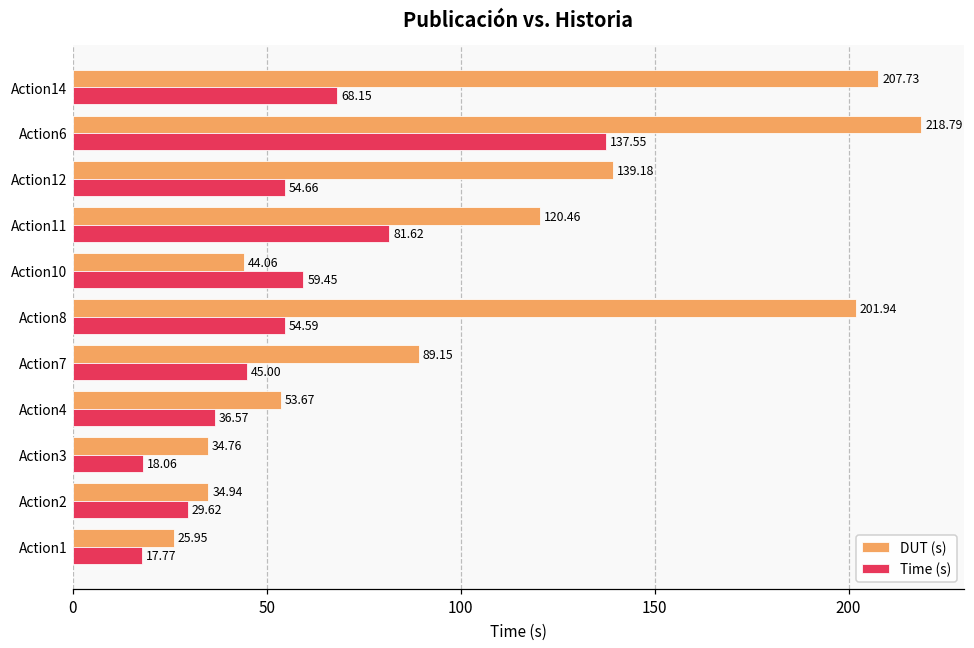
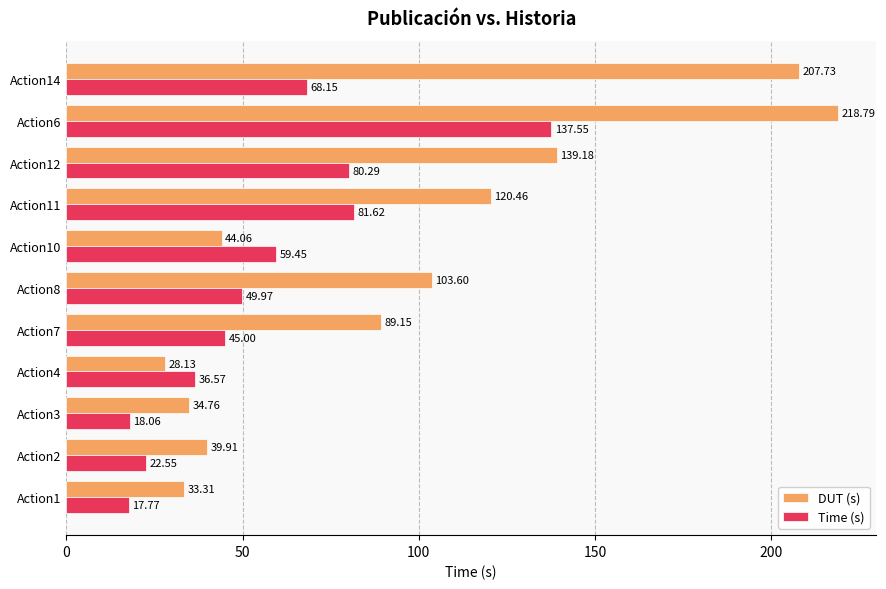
  {
    "DUT (s)": {
      "Action14": 207.73,
      "Action6": 218.79,
      "Action12": 139.18,
      "Action11": 120.46,
      "Action10": 44.06,
-     "Action8": 201.94,
+     "Action8": 103.60,
      "Action7": 89.15,
-     "Action4": 53.67,
+     "Action4": 28.13,
      "Action3": 34.76,
-     "Action2": 34.94,
-     "Action1": 25.95
+     "Action2": 39.91,
+     "Action1": 33.31
    },
    "Time (s)": {
      "Action14": 68.15,
      "Action6": 137.55,
-     "Action12": 54.66,
+     "Action12": 80.29,
      "Action11": 81.62,
      "Action10": 59.45,
-     "Action8": 54.59,
+     "Action8": 49.97,
      "Action7": 45.00,
      "Action4": 36.57,
      "Action3": 18.06,
-     "Action2": 29.62,
+     "Action2": 22.55,
      "Action1": 17.77
    }
  }
